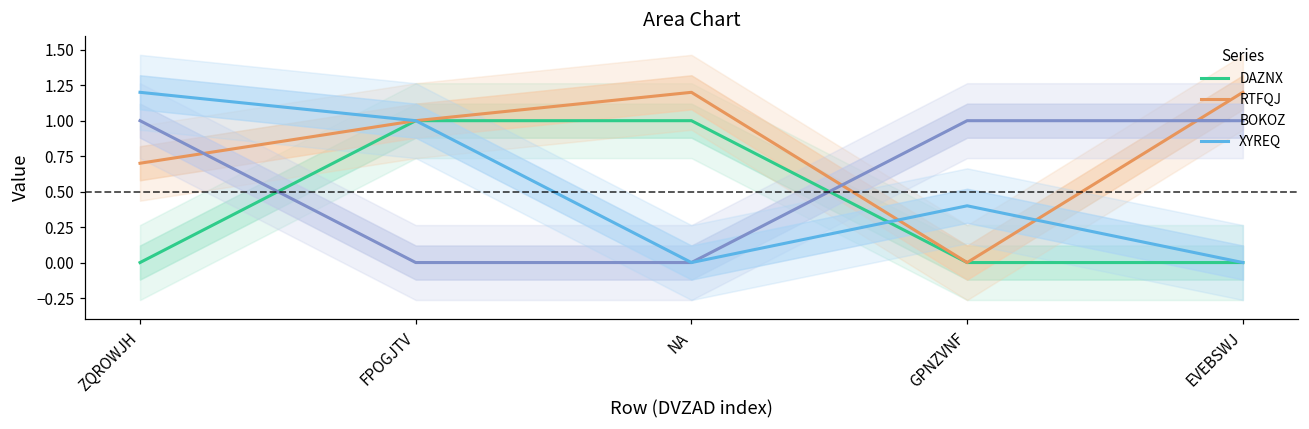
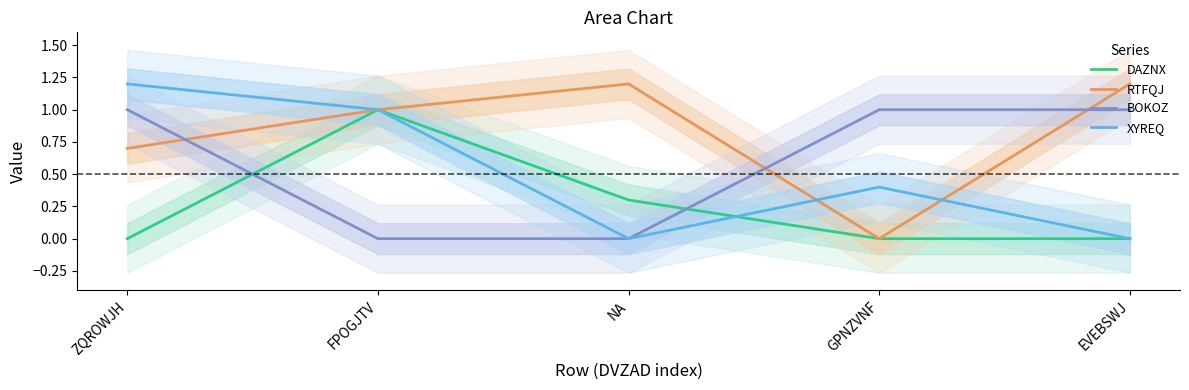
  {
    "DAZNX": {
      "ZQROWJH": 0.0,
-     "NA": 1.0
+     "NA": 0.3
    },
    "RTFQJ": {
      "ZQROWJH": 0.7,
      "NA": 1.2,
      "EVEBSWJ": 1.2
    },
    "BOKOZ": {
      "ZQROWJH": 1.0,
      "FPOGJTV": 0.0,
      "GPNZVNF": 1.0,
      "EVEBSWJ": 1.0
    },
    "XYREQ": {
      "ZQROWJH": 1.2,
      "GPNZVNF": 0.4
    }
  }
